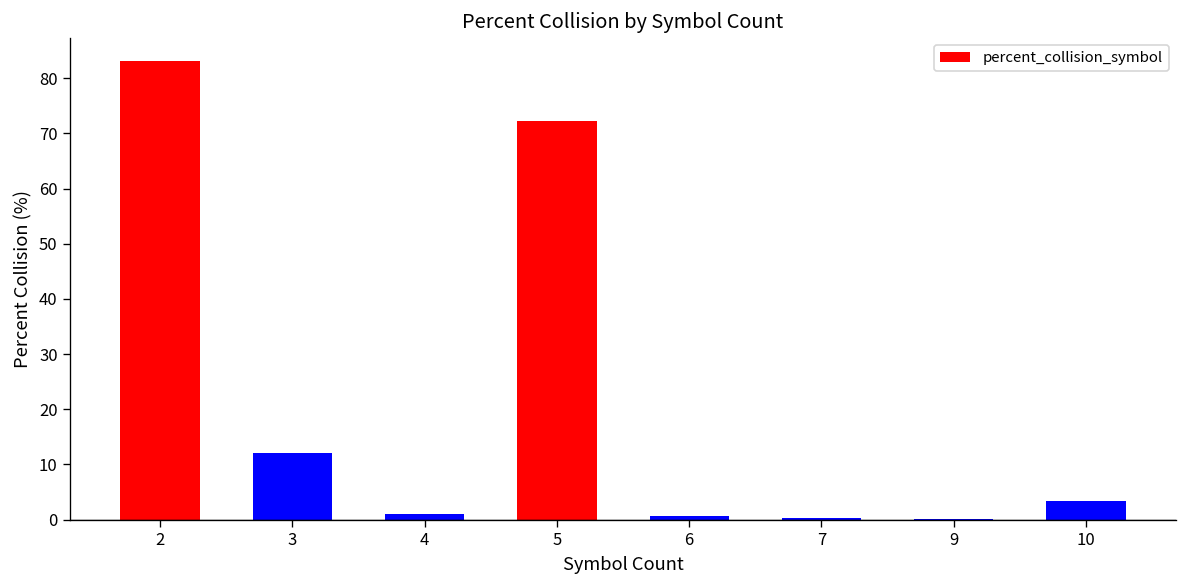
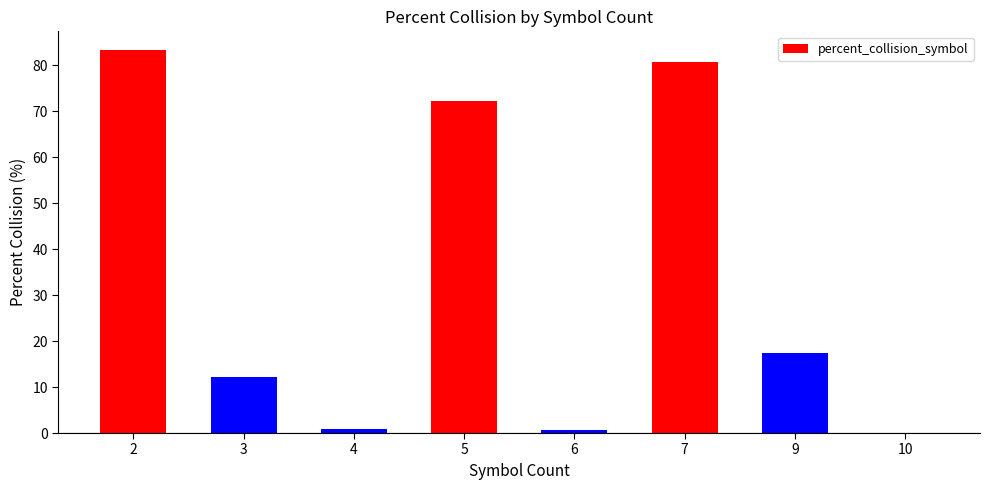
  {
    "2": 83,
    "3": 12,
    "4": 1,
    "5": 72,
    "6": 1,
-   "7": 0,
-   "9": 0,
-   "10": 3
+   "7": 81,
+   "9": 17,
+   "10": 0
  }
